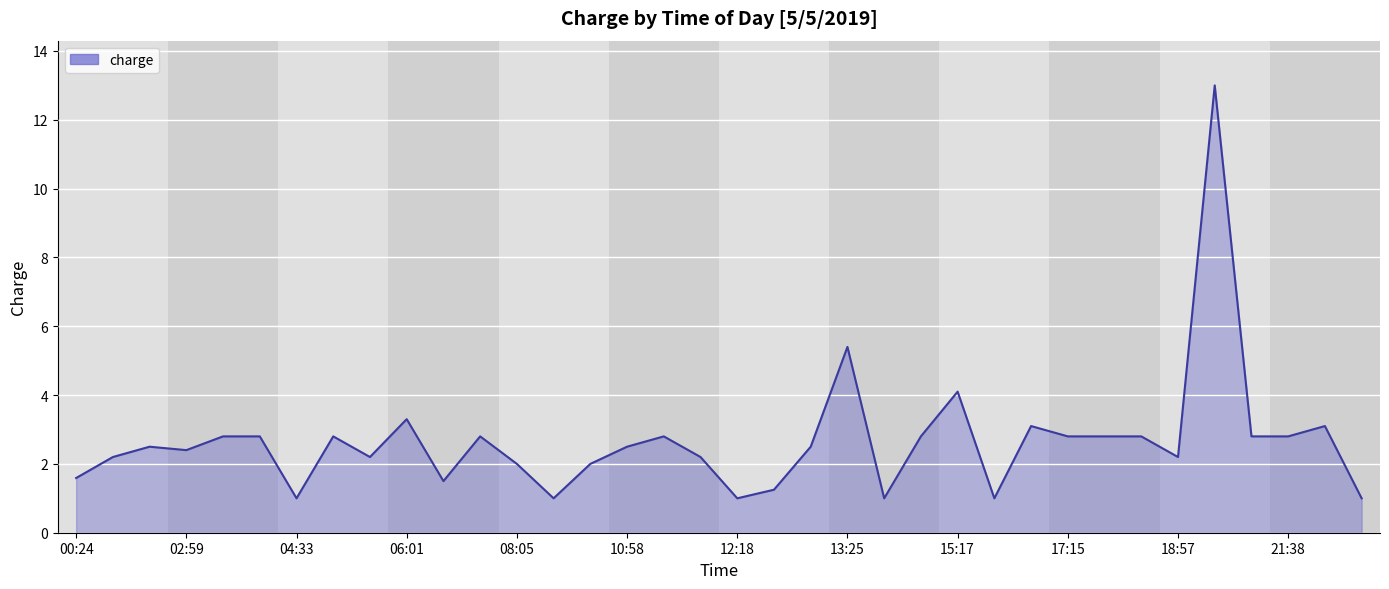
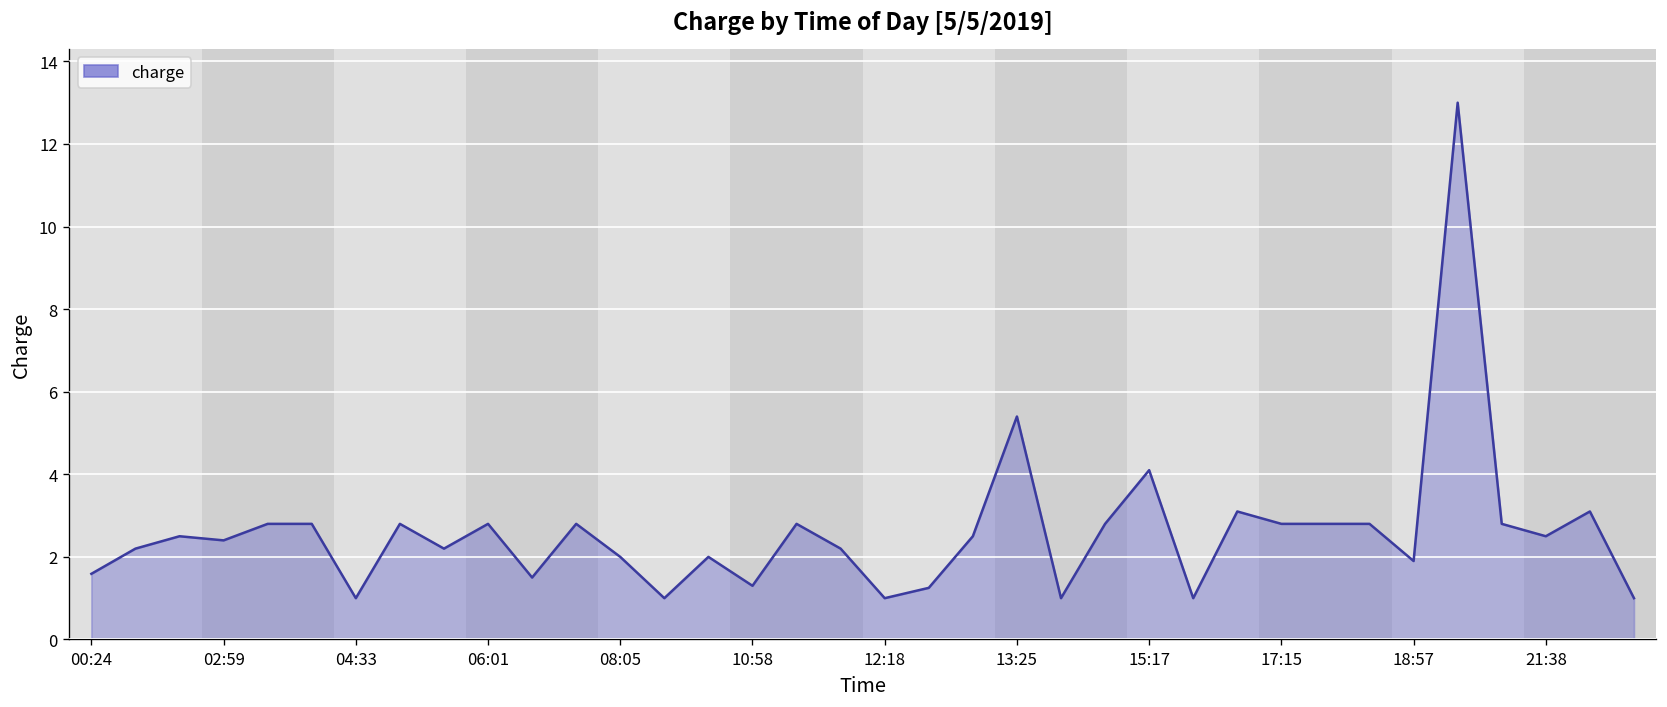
  {
    "00:24": 1.6,
    "02:59": 2.4,
    "04:33": 1.0,
-   "06:01": 3.3,
+   "06:01": 2.8,
    "08:05": 2.0,
-   "10:58": 2.5,
+   "10:58": 1.3,
    "12:18": 1.0,
    "13:25": 5.4,
    "15:17": 4.1,
    "17:15": 2.8,
-   "18:57": 2.2,
-   "21:38": 2.8
+   "18:57": 1.9,
+   "21:38": 2.5
  }
